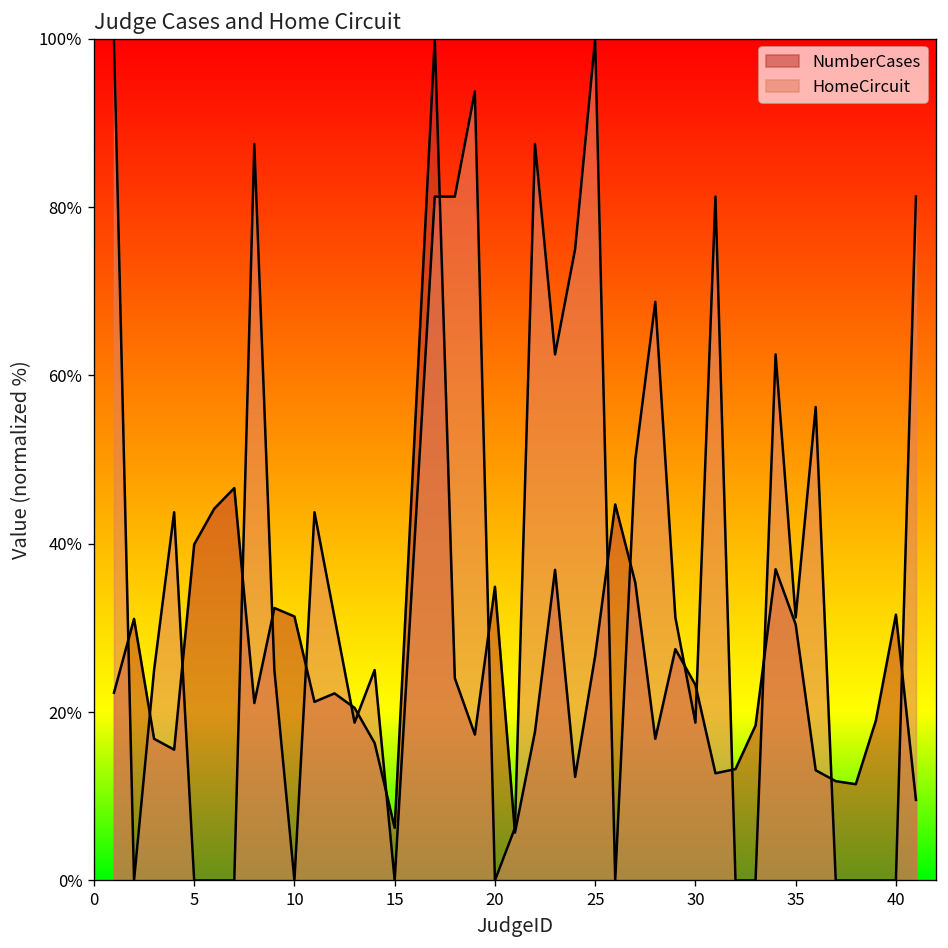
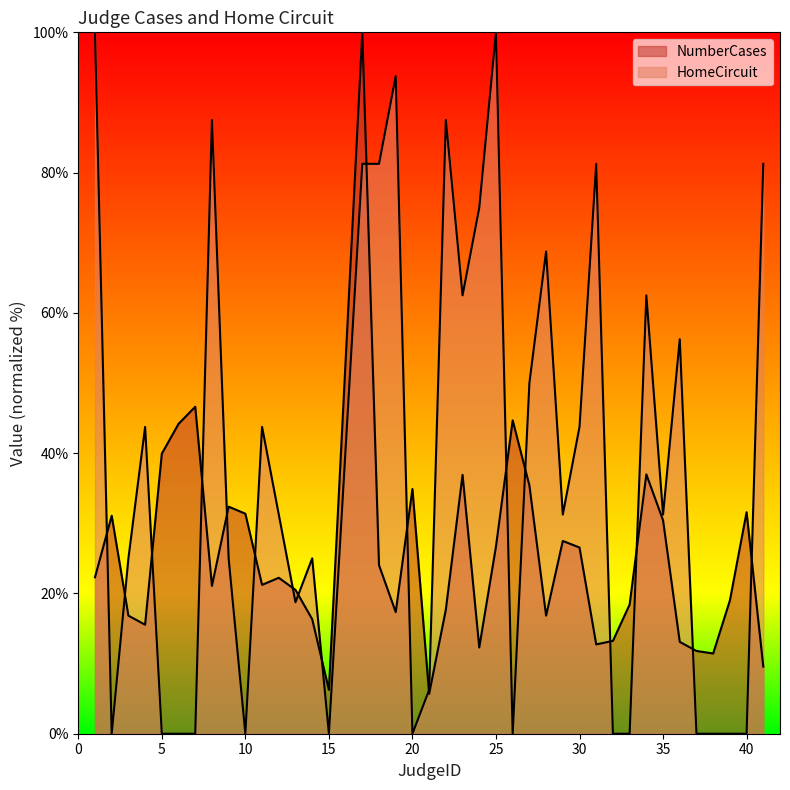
  {
    "NumberCases": {
      "5": "40%",
      "10": "31%",
      "15": "6%",
      "20": "35%",
      "25": "27%",
-     "30": "23%",
+     "30": "27%",
      "35": "30%",
      "40": "32%"
    },
    "HomeCircuit": {
      "5": "0%",
      "10": "0%",
      "15": "0%",
      "20": "0%",
      "25": "100%",
-     "30": "19%",
+     "30": "44%",
      "35": "31%",
      "40": "0%"
    }
  }
